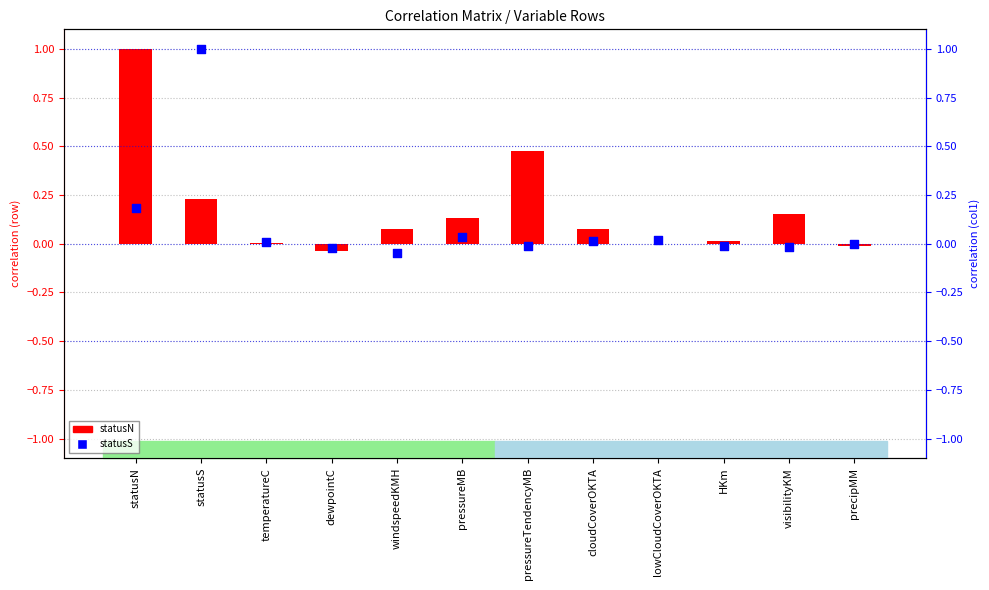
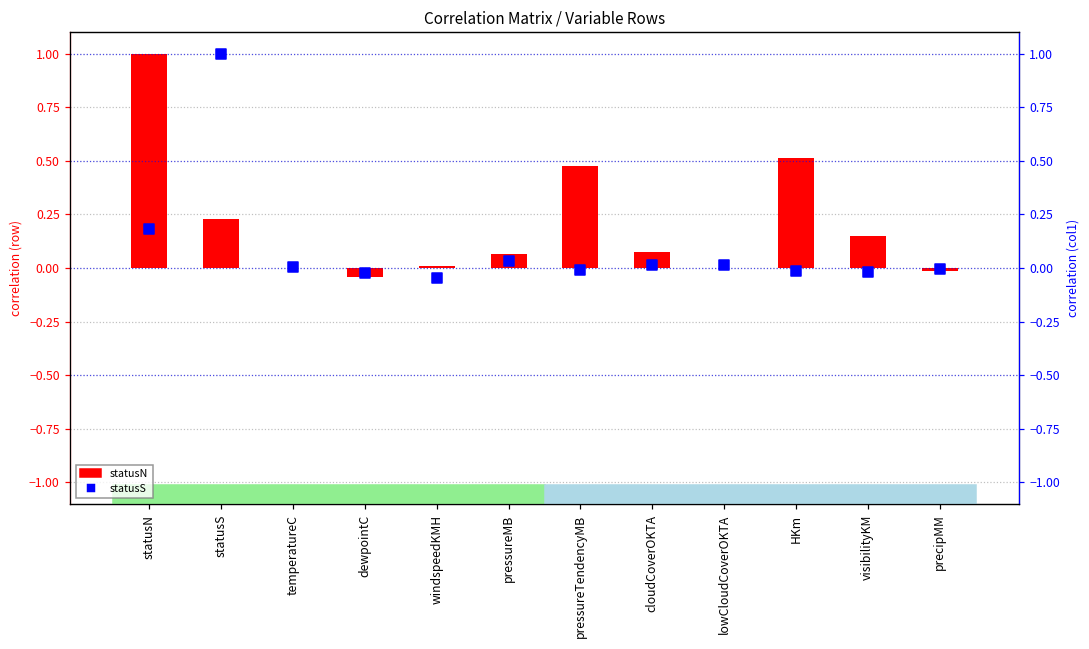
  {
    "statusN": {
      "statusN": 1.00,
      "statusS": 0.23,
      "dewpointC": -0.04,
-     "windspeedKMH": 0.08,
-     "pressureMB": 0.13,
+     "windspeedKMH": 0.01,
+     "pressureMB": 0.07,
      "pressureTendencyMB": 0.48,
      "cloudCoverOKTA": 0.07,
-     "HKm": 0.01,
+     "HKm": 0.52,
      "visibilityKM": 0.15,
      "precipMM": -0.01
    }
  }
